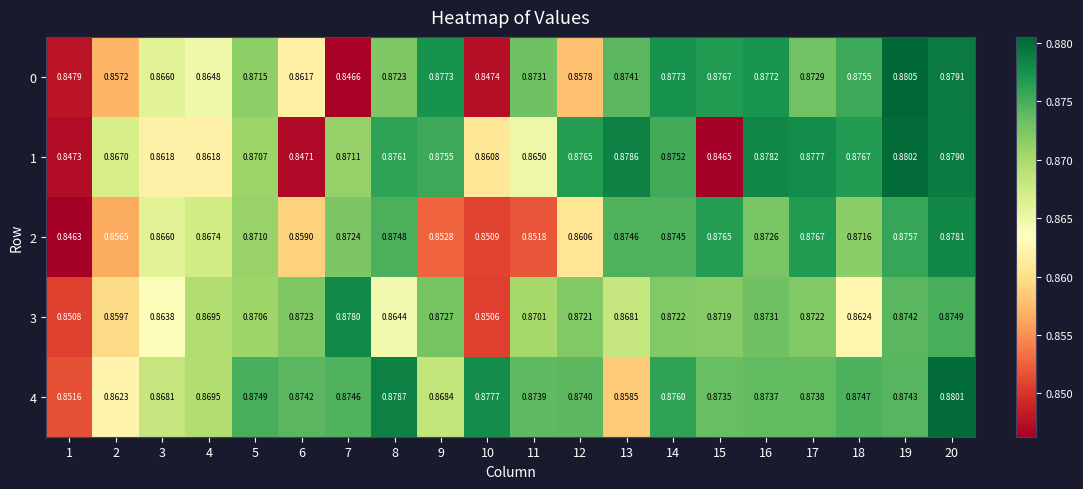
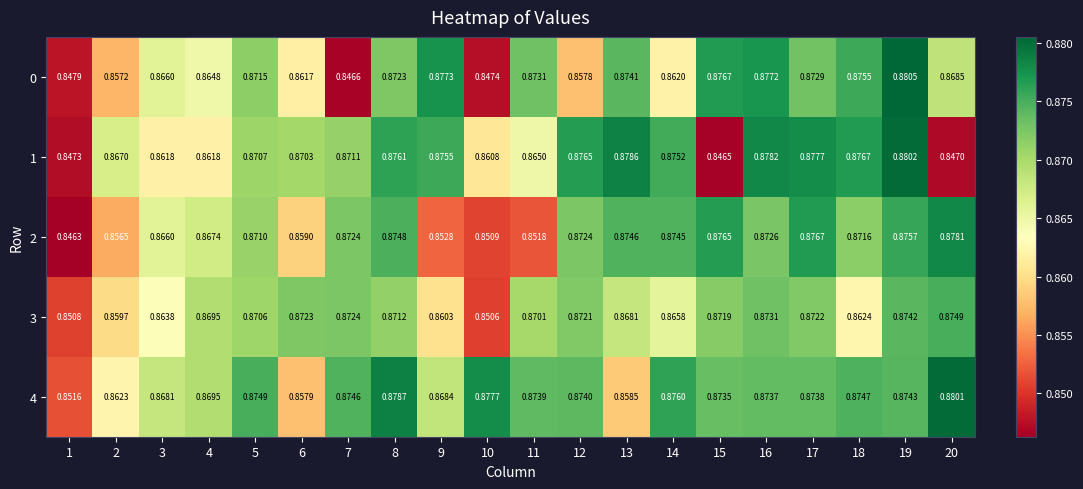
  {
    "0": {
      "1": 0.8479,
      "2": 0.8572,
      "3": 0.8660,
      "4": 0.8648,
      "5": 0.8715,
      "6": 0.8617,
      "7": 0.8466,
      "8": 0.8723,
      "9": 0.8773,
      "10": 0.8474,
      "11": 0.8731,
      "12": 0.8578,
      "13": 0.8741,
-     "14": 0.8773,
+     "14": 0.8620,
      "15": 0.8767,
      "16": 0.8772,
      "17": 0.8729,
      "18": 0.8755,
      "19": 0.8805,
-     "20": 0.8791
+     "20": 0.8685
    },
    "1": {
      "1": 0.8473,
      "2": 0.8670,
      "3": 0.8618,
      "4": 0.8618,
      "5": 0.8707,
-     "6": 0.8471,
+     "6": 0.8703,
      "7": 0.8711,
      "8": 0.8761,
      "9": 0.8755,
      "10": 0.8608,
      "11": 0.8650,
      "12": 0.8765,
      "13": 0.8786,
      "14": 0.8752,
      "15": 0.8465,
      "16": 0.8782,
      "17": 0.8777,
      "18": 0.8767,
      "19": 0.8802,
-     "20": 0.8790
+     "20": 0.8470
    },
    "2": {
      "1": 0.8463,
      "2": 0.8565,
      "3": 0.8660,
      "4": 0.8674,
      "5": 0.8710,
      "6": 0.8590,
      "7": 0.8724,
      "8": 0.8748,
      "9": 0.8528,
      "10": 0.8509,
      "11": 0.8518,
-     "12": 0.8606,
+     "12": 0.8724,
      "13": 0.8746,
      "14": 0.8745,
      "15": 0.8765,
      "16": 0.8726,
      "17": 0.8767,
      "18": 0.8716,
      "19": 0.8757,
      "20": 0.8781
    },
    "3": {
      "1": 0.8508,
      "2": 0.8597,
      "3": 0.8638,
      "4": 0.8695,
      "5": 0.8706,
      "6": 0.8723,
-     "7": 0.8780,
-     "8": 0.8644,
-     "9": 0.8727,
+     "7": 0.8724,
+     "8": 0.8712,
+     "9": 0.8603,
      "10": 0.8506,
      "11": 0.8701,
      "12": 0.8721,
      "13": 0.8681,
-     "14": 0.8722,
+     "14": 0.8658,
      "15": 0.8719,
      "16": 0.8731,
      "17": 0.8722,
      "18": 0.8624,
      "19": 0.8742,
      "20": 0.8749
    },
    "4": {
      "1": 0.8516,
      "2": 0.8623,
      "3": 0.8681,
      "4": 0.8695,
      "5": 0.8749,
-     "6": 0.8742,
+     "6": 0.8579,
      "7": 0.8746,
      "8": 0.8787,
      "9": 0.8684,
      "10": 0.8777,
      "11": 0.8739,
      "12": 0.8740,
      "13": 0.8585,
      "14": 0.8760,
      "15": 0.8735,
      "16": 0.8737,
      "17": 0.8738,
      "18": 0.8747,
      "19": 0.8743,
      "20": 0.8801
    }
  }
